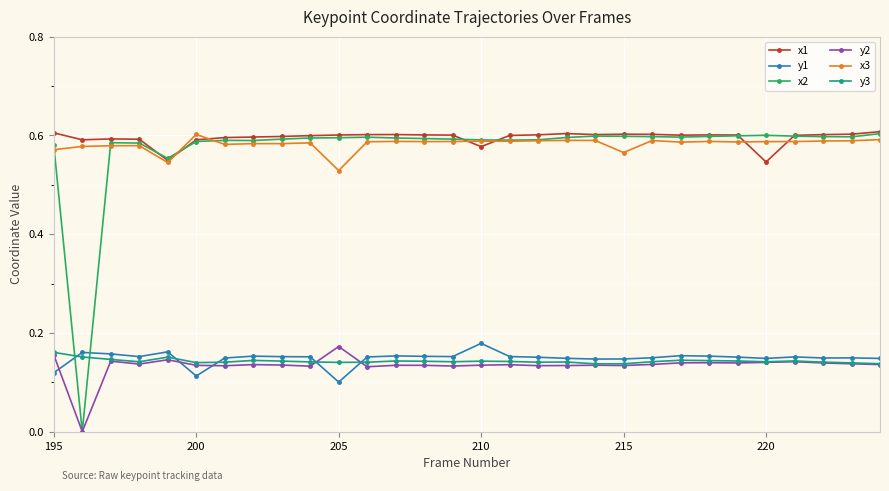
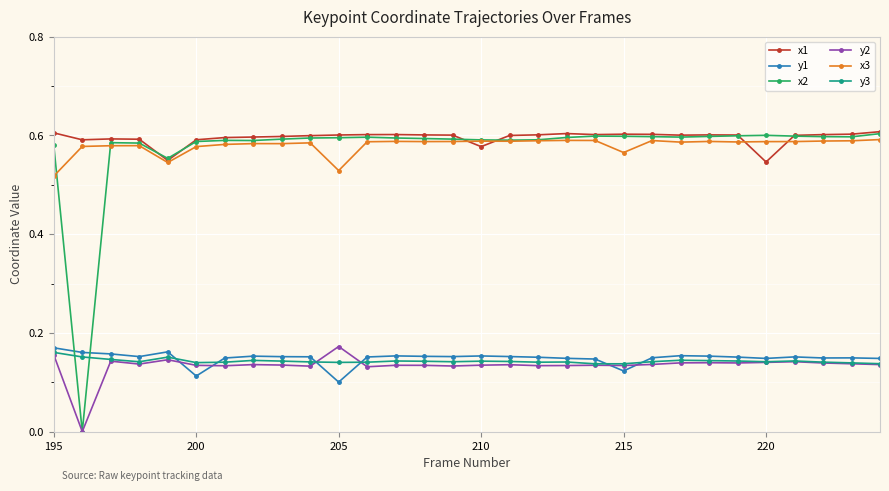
  {
    "x1": {
      "195": 0.61,
      "205": 0.60,
      "210": 0.58,
      "220": 0.55
    },
    "y1": {
-     "195": 0.12,
+     "195": 0.17,
      "200": 0.11,
      "205": 0.10,
-     "210": 0.18,
-     "215": 0.15,
+     "210": 0.15,
+     "215": 0.12,
      "220": 0.15
    },
    "y2": {
      "200": 0.13,
      "205": 0.17,
      "210": 0.13
    },
    "x3": {
-     "195": 0.57,
-     "200": 0.60,
+     "195": 0.52,
+     "200": 0.58,
      "205": 0.53,
      "215": 0.57,
      "220": 0.59
    }
  }
